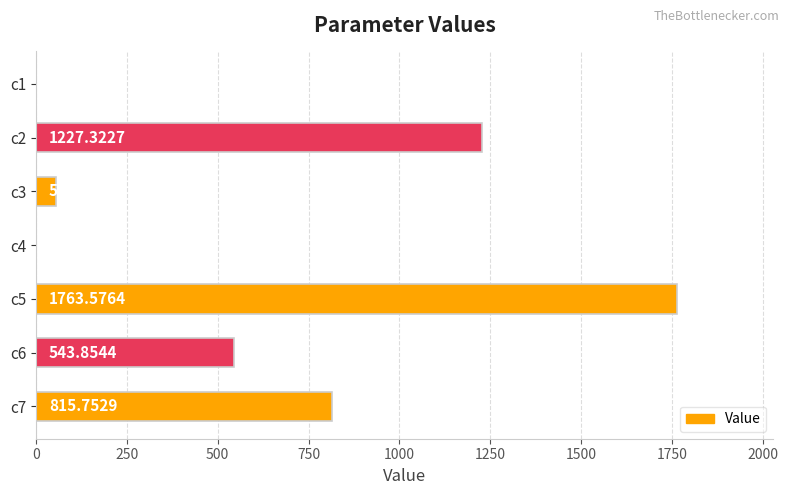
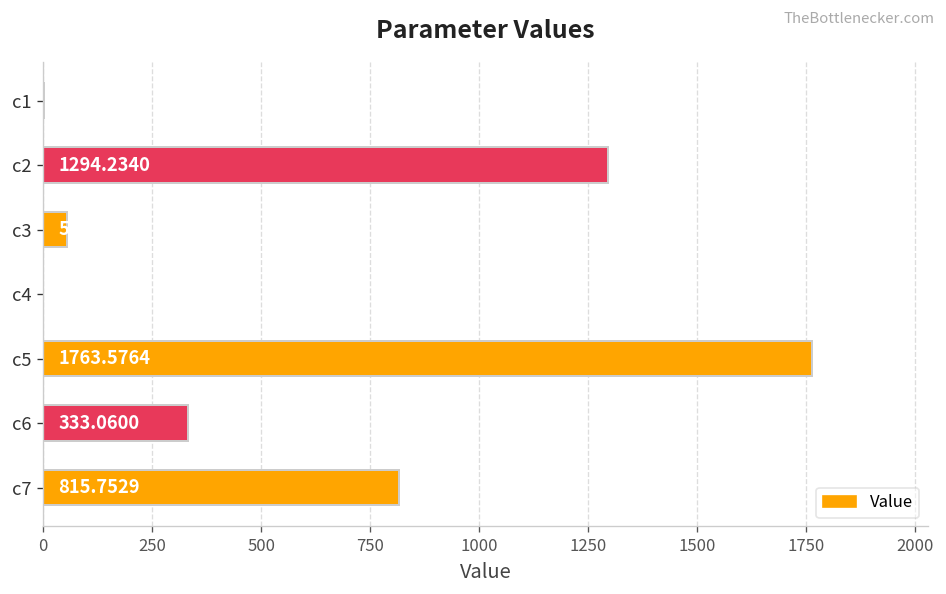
  {
-   "c2": 1227.3227,
+   "c2": 1294.2340,
    "c5": 1763.5764,
-   "c6": 543.8544,
+   "c6": 333.0600,
    "c7": 815.7529
  }
